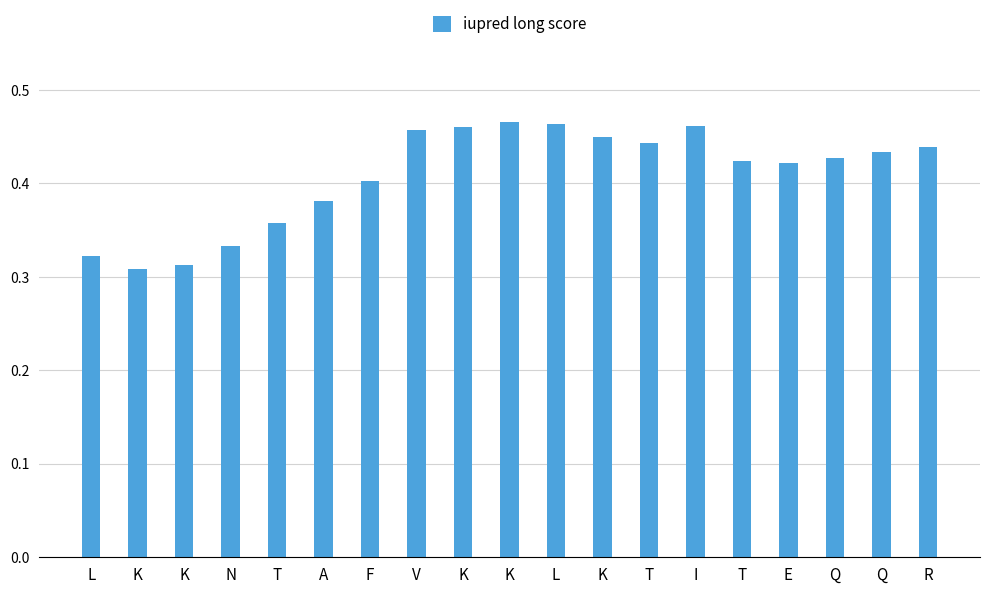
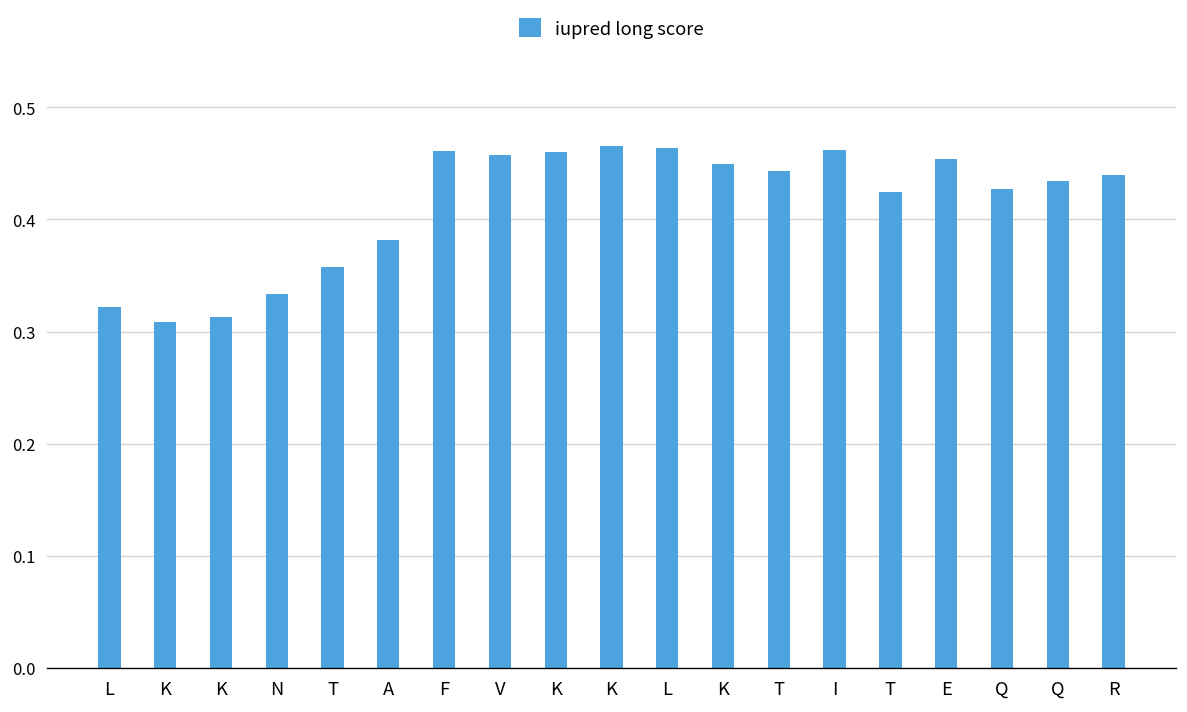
  {
    "N": 0.33,
    "A": 0.38,
-   "F": 0.40,
+   "F": 0.46,
    "V": 0.46,
    "I": 0.46,
-   "E": 0.42,
+   "E": 0.45,
    "R": 0.44
  }
